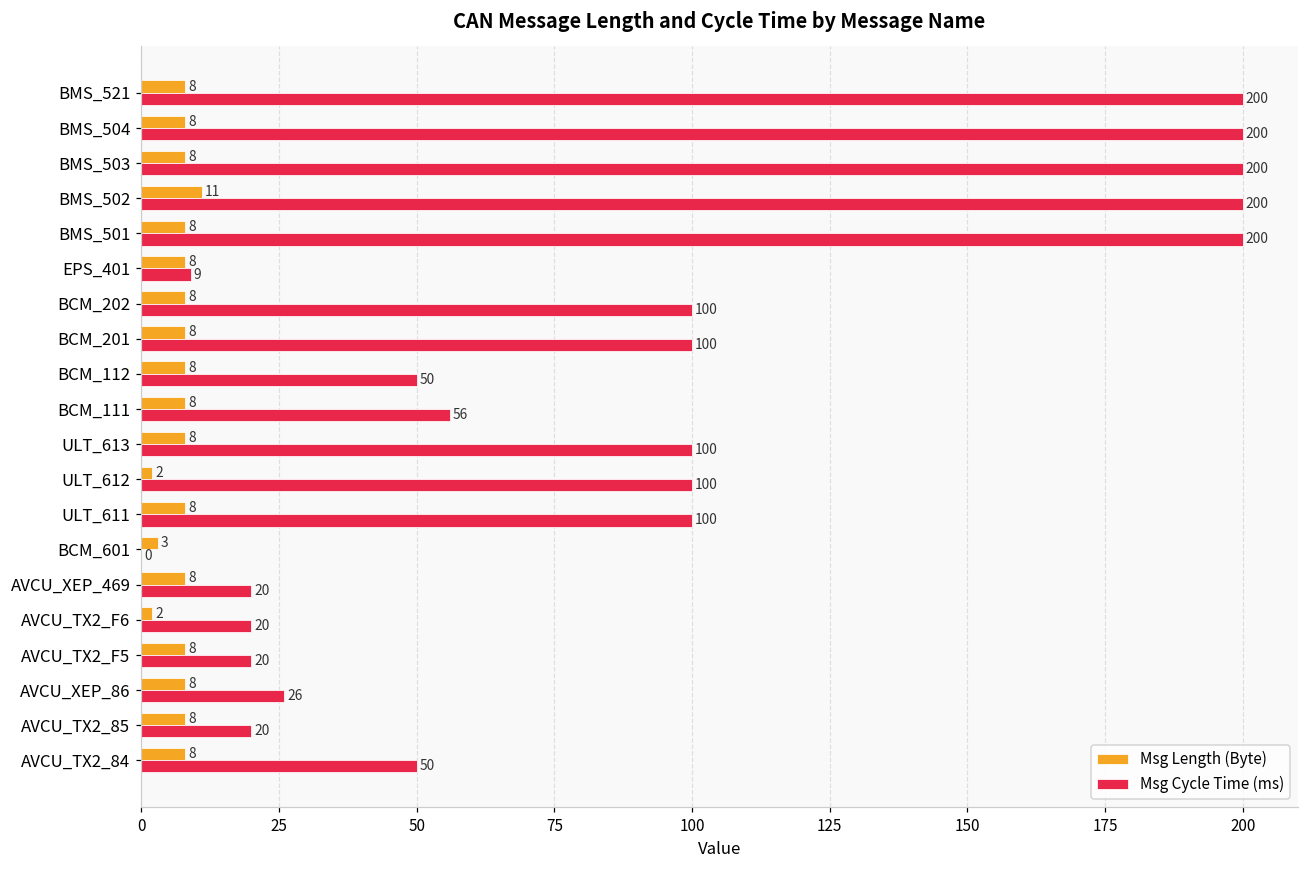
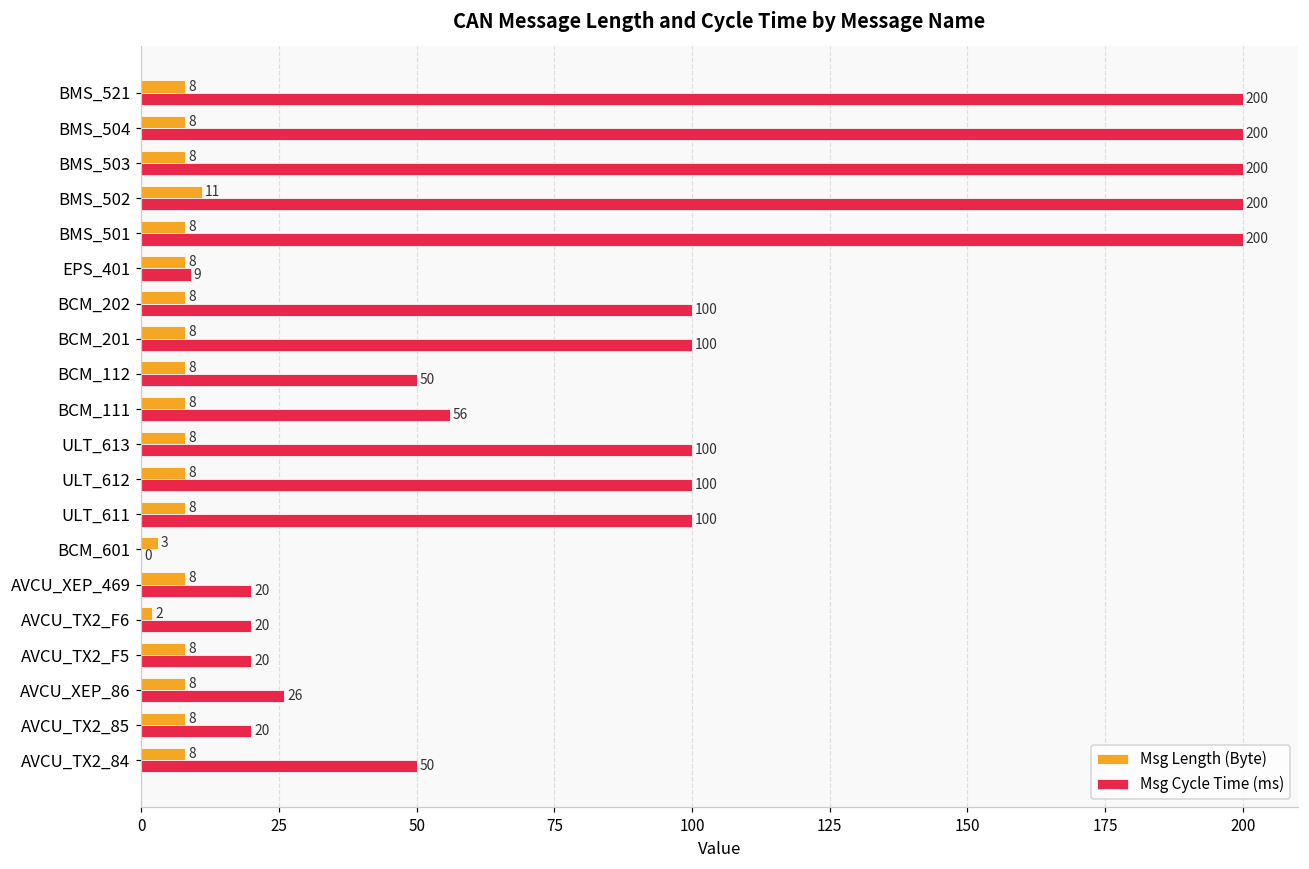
  {
    "Msg Length (Byte)": {
      "BMS_521": 8,
      "BMS_504": 8,
      "BMS_503": 8,
      "BMS_502": 11,
      "BMS_501": 8,
      "EPS_401": 8,
      "BCM_202": 8,
      "BCM_201": 8,
      "BCM_112": 8,
      "BCM_111": 8,
      "ULT_613": 8,
-     "ULT_612": 2,
+     "ULT_612": 8,
      "ULT_611": 8,
      "BCM_601": 3,
      "AVCU_XEP_469": 8,
      "AVCU_TX2_F6": 2,
      "AVCU_TX2_F5": 8,
      "AVCU_XEP_86": 8,
      "AVCU_TX2_85": 8,
      "AVCU_TX2_84": 8
    },
    "Msg Cycle Time (ms)": {
      "BMS_521": 200,
      "BMS_504": 200,
      "BMS_503": 200,
      "BMS_502": 200,
      "BMS_501": 200,
      "EPS_401": 9,
      "BCM_202": 100,
      "BCM_201": 100,
      "BCM_112": 50,
      "BCM_111": 56,
      "ULT_613": 100,
      "ULT_612": 100,
      "ULT_611": 100,
      "BCM_601": 0,
      "AVCU_XEP_469": 20,
      "AVCU_TX2_F6": 20,
      "AVCU_TX2_F5": 20,
      "AVCU_XEP_86": 26,
      "AVCU_TX2_85": 20,
      "AVCU_TX2_84": 50
    }
  }
